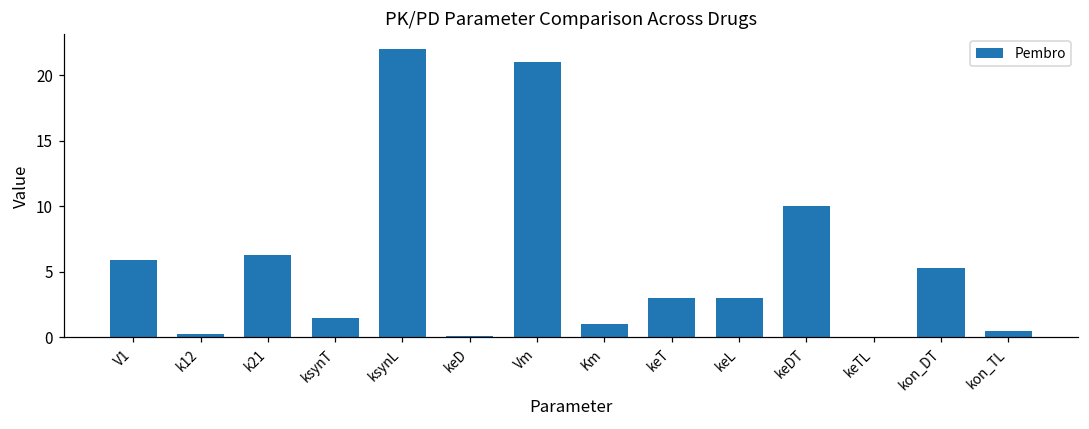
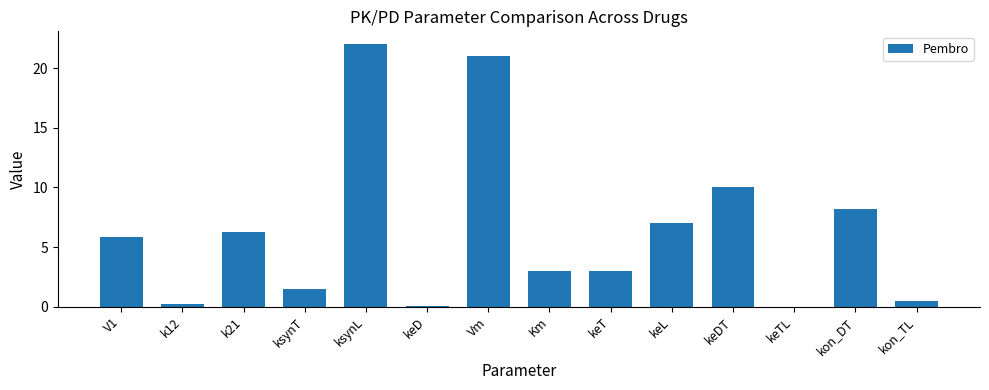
  {
    "V1": 5.9,
    "k12": 0.2,
    "k21": 6.2,
    "ksynT": 1.5,
    "ksynL": 22.0,
    "Vm": 21.0,
-   "Km": 1,
+   "Km": 3,
    "keT": 3.0,
-   "keL": 3,
+   "keL": 7,
    "keDT": 10.0,
    "keTL": 0.0,
-   "kon_DT": 5.3,
+   "kon_DT": 8.2,
    "kon_TL": 0.5
  }
